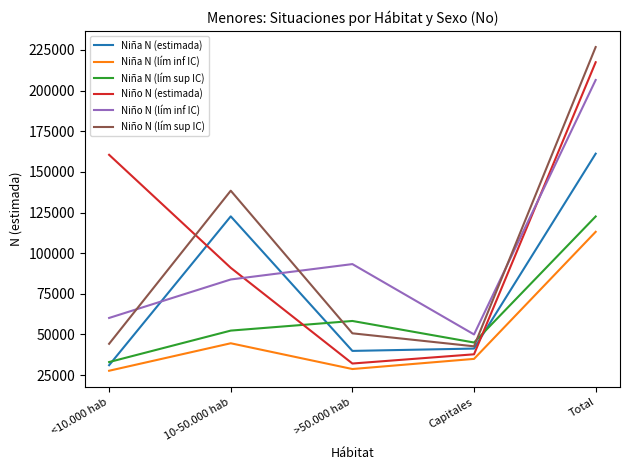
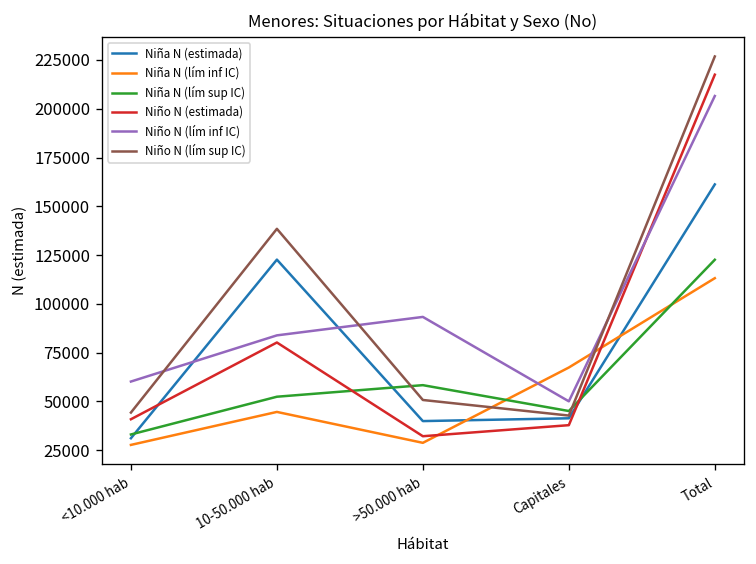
  {
    "Niña N (estimada)": {
      "<10.000 hab": 31000,
      "10-50.000 hab": 123000,
      ">50.000 hab": 40000,
      "Total": 161000
    },
    "Niña N (lím inf IC)": {
      "<10.000 hab": 28000,
      "10-50.000 hab": 45000,
      ">50.000 hab": 29000,
-     "Capitales": 35000,
+     "Capitales": 67000,
      "Total": 113000
    },
    "Niña N (lím sup IC)": {
      "<10.000 hab": 33000,
      "10-50.000 hab": 52000,
      ">50.000 hab": 58000,
      "Capitales": 45000,
      "Total": 123000
    },
    "Niño N (estimada)": {
-     "<10.000 hab": 161000,
-     "10-50.000 hab": 91000,
+     "<10.000 hab": 41000,
+     "10-50.000 hab": 80000,
      ">50.000 hab": 32000,
      "Capitales": 38000,
      "Total": 217000
    },
    "Niño N (lím inf IC)": {
      "<10.000 hab": 60000,
      "10-50.000 hab": 84000,
      ">50.000 hab": 93000,
      "Capitales": 50000,
      "Total": 207000
    },
    "Niño N (lím sup IC)": {
      "<10.000 hab": 44000,
      "10-50.000 hab": 138000,
      ">50.000 hab": 51000,
      "Total": 227000
    }
  }
